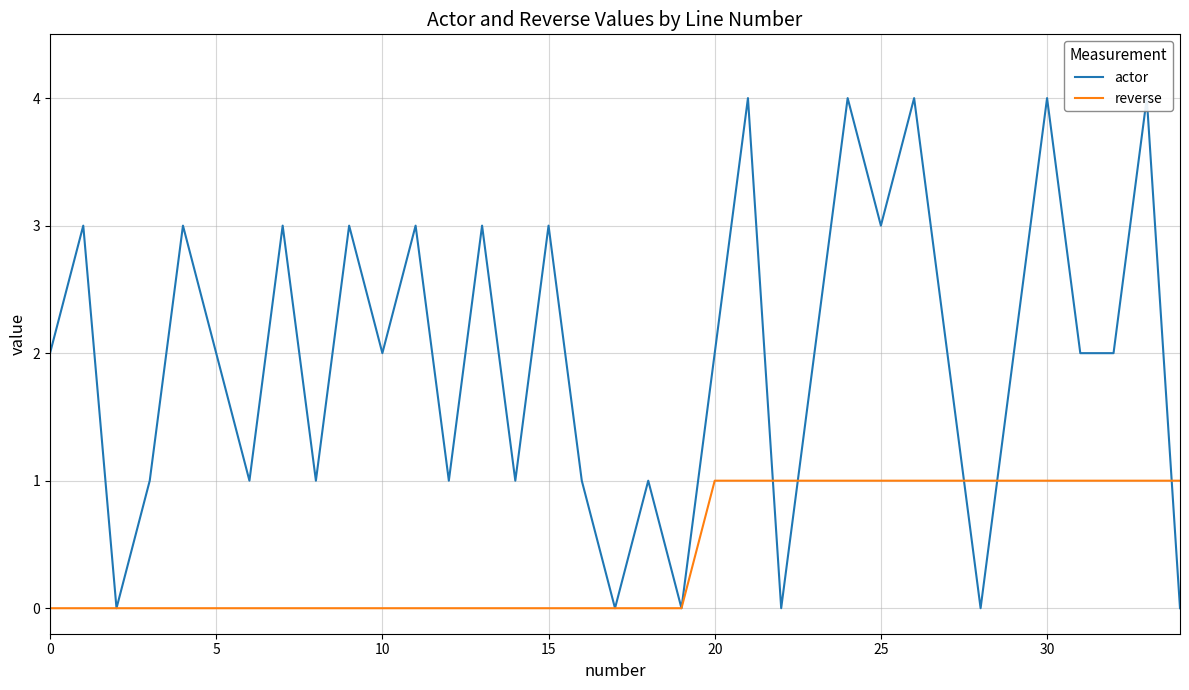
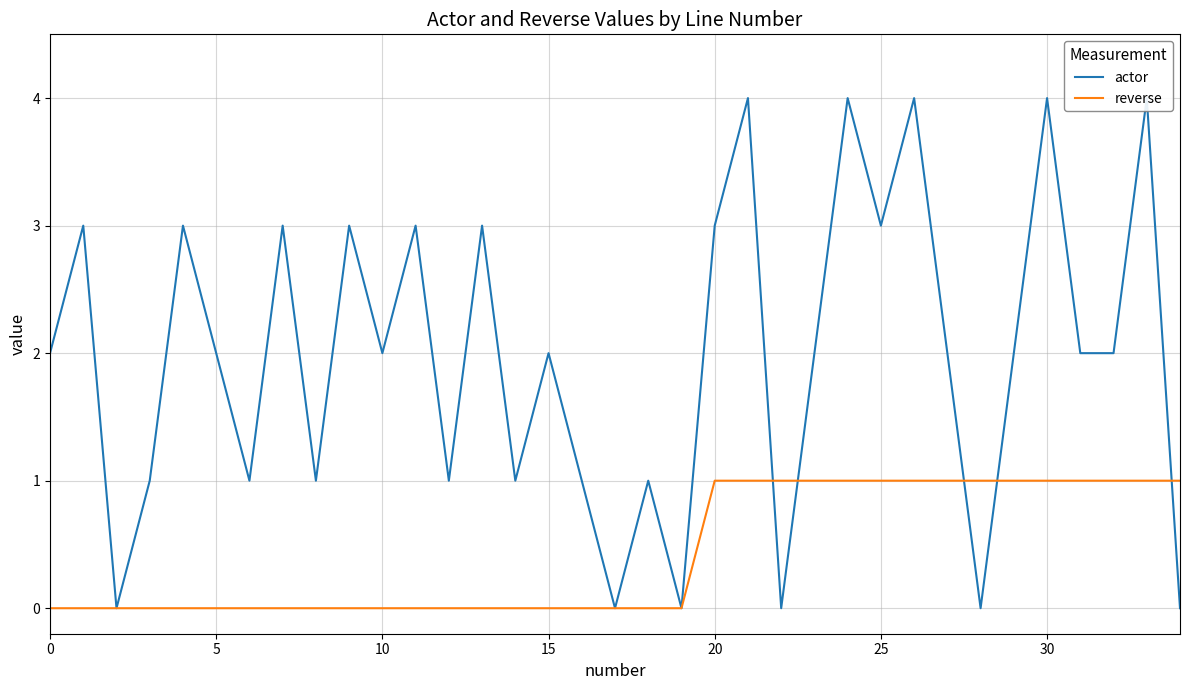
  {
    "actor": {
      "0": 2,
      "5": 2,
      "10": 2,
-     "15": 3,
-     "20": 2,
+     "15": 2,
+     "20": 3,
      "25": 3,
      "30": 4
    },
    "reverse": {
      "0": 0,
      "5": 0,
      "10": 0,
      "15": 0,
      "20": 1,
      "25": 1,
      "30": 1
    }
  }
